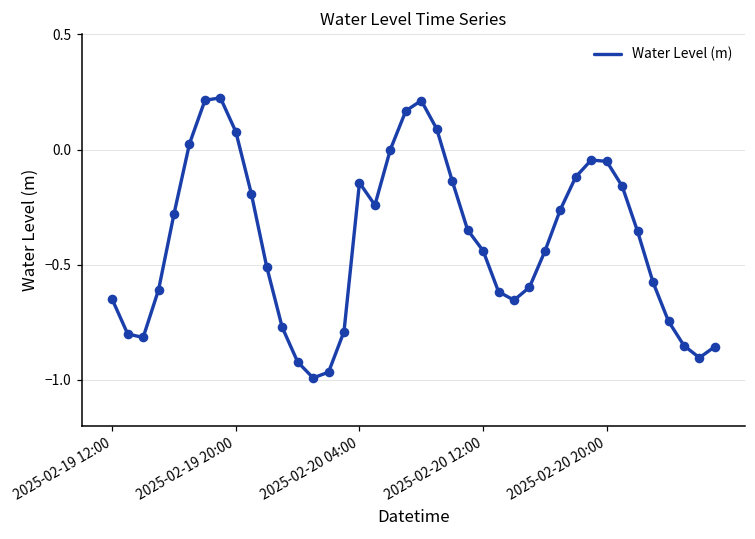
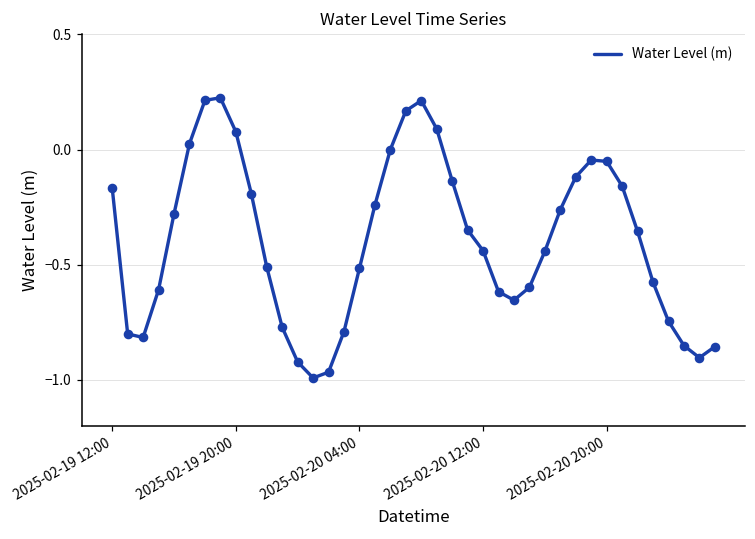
  {
-   "2025-02-19 12:00": -0.65,
+   "2025-02-19 12:00": -0.17,
    "2025-02-19 20:00": 0.08,
-   "2025-02-20 04:00": -0.14,
+   "2025-02-20 04:00": -0.52,
    "2025-02-20 12:00": -0.44,
    "2025-02-20 20:00": -0.05
  }
